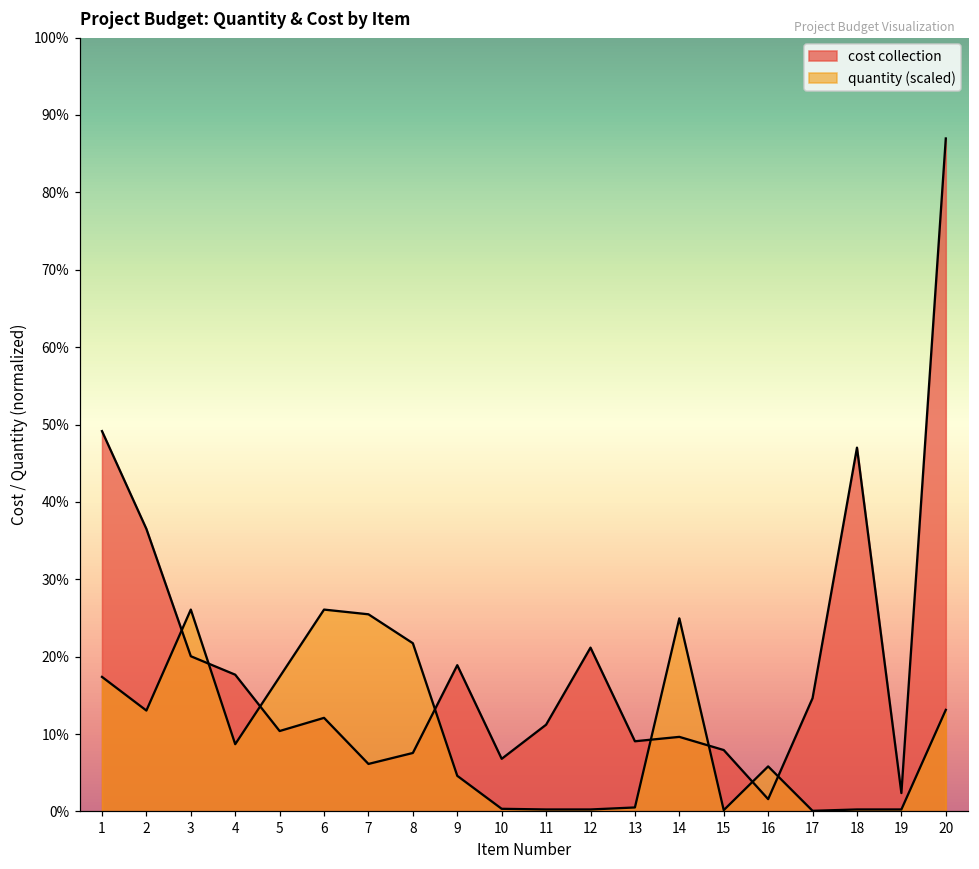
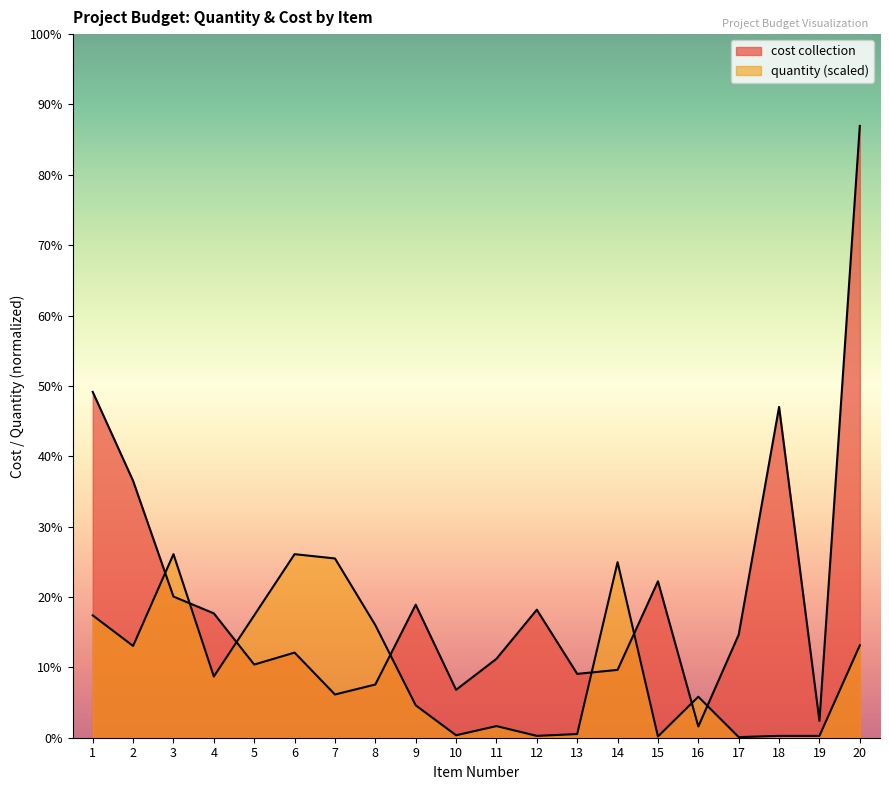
  {
    "cost collection": {
      "1": "49%",
      "2": "37%",
      "3": "20%",
      "4": "18%",
      "5": "10%",
      "6": "12%",
      "7": "6%",
      "8": "8%",
      "9": "19%",
      "10": "7%",
      "11": "11%",
-     "12": "21%",
+     "12": "18%",
      "13": "9%",
      "14": "10%",
-     "15": "8%",
+     "15": "22%",
      "16": "2%",
      "17": "15%",
      "18": "47%",
      "19": "2%",
      "20": "87%"
    },
    "quantity (scaled)": {
      "1": "17%",
      "2": "13%",
      "3": "26%",
      "4": "9%",
      "5": "17%",
      "6": "26%",
      "7": "25%",
-     "8": "22%",
+     "8": "16%",
      "9": "5%",
      "10": "0%",
-     "11": "0%",
+     "11": "2%",
      "12": "0%",
      "13": "1%",
      "14": "25%",
      "15": "0%",
      "16": "6%",
      "17": "0%",
      "18": "0%",
      "19": "0%",
      "20": "13%"
    }
  }
